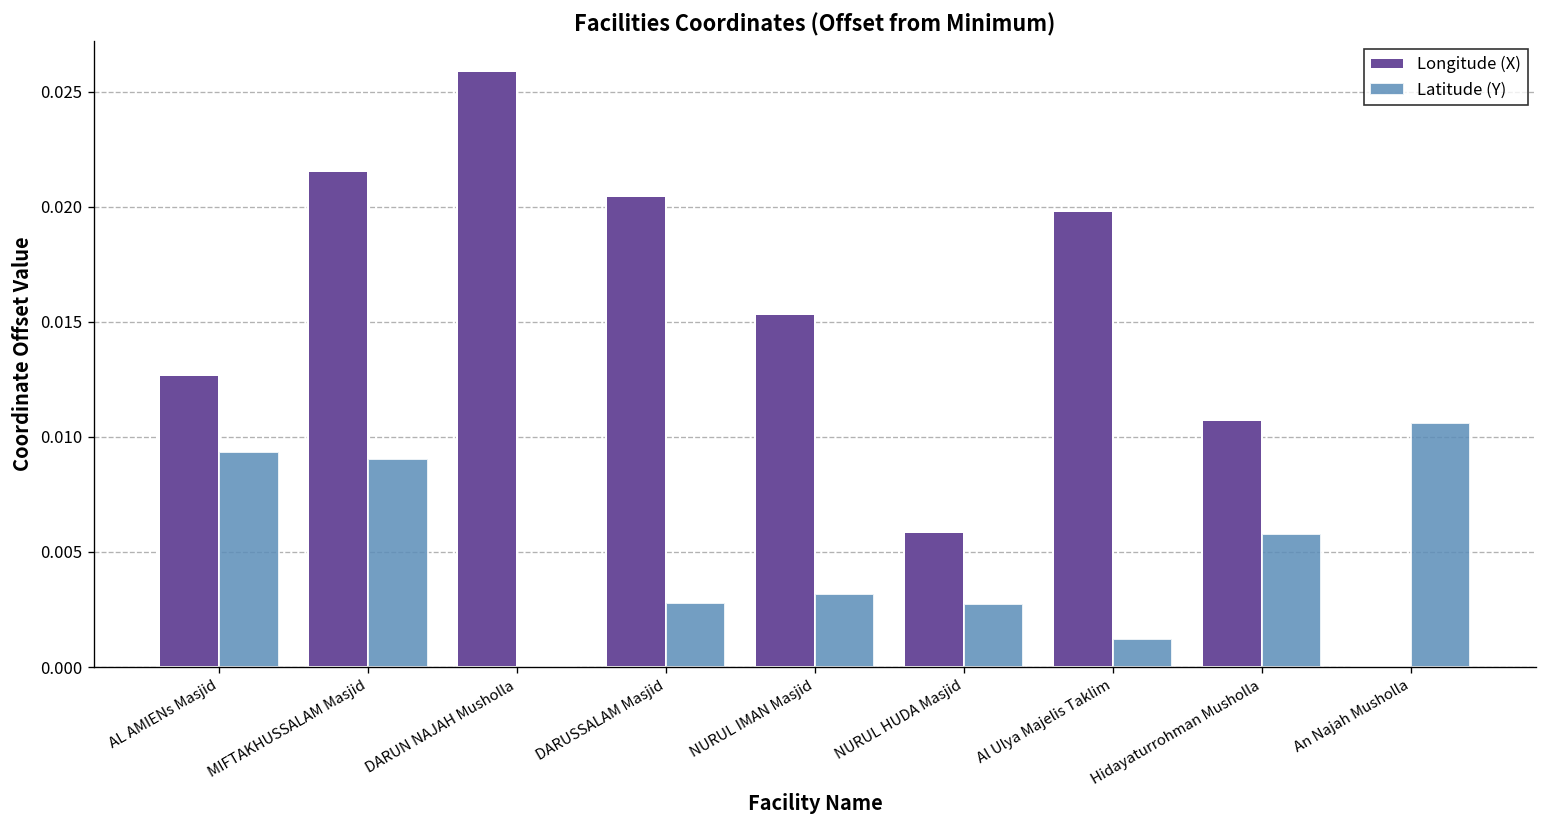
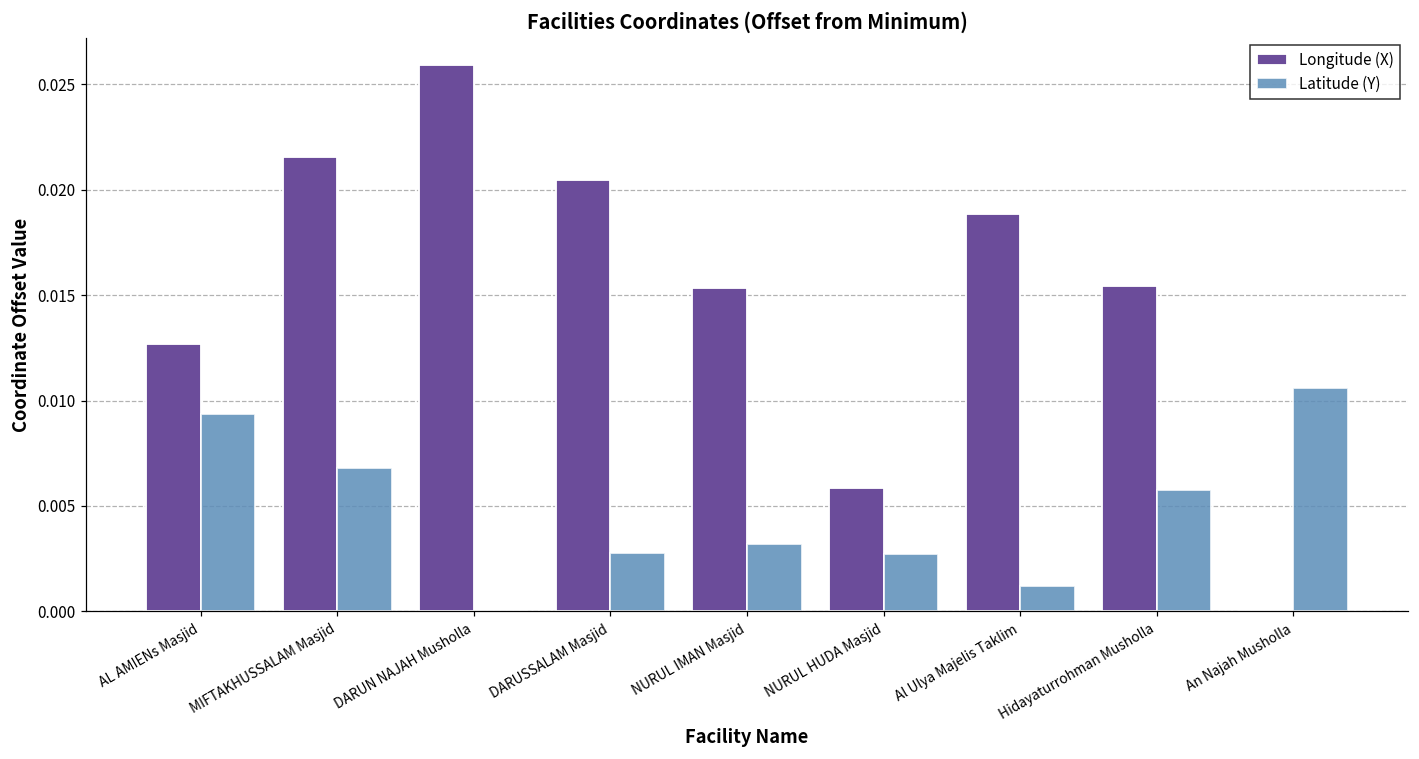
  {
    "Longitude (X)": {
      "AL AMIENs Masjid": 0.0127,
      "MIFTAKHUSSALAM Masjid": 0.0215,
      "DARUN NAJAH Musholla": 0.0259,
      "DARUSSALAM Masjid": 0.0205,
      "NURUL IMAN Masjid": 0.0154,
      "NURUL HUDA Masjid": 0.0059,
-     "Al Ulya Majelis Taklim": 0.0198,
-     "Hidayaturrohman Musholla": 0.0107,
+     "Al Ulya Majelis Taklim": 0.0189,
+     "Hidayaturrohman Musholla": 0.0154,
      "An Najah Musholla": 0.0000
    },
    "Latitude (Y)": {
      "AL AMIENs Masjid": 0.0093,
-     "MIFTAKHUSSALAM Masjid": 0.0090,
+     "MIFTAKHUSSALAM Masjid": 0.0068,
      "DARUN NAJAH Musholla": 0.0000,
      "DARUSSALAM Masjid": 0.0028,
      "NURUL IMAN Masjid": 0.0032,
      "NURUL HUDA Masjid": 0.0027,
      "Al Ulya Majelis Taklim": 0.0012,
      "Hidayaturrohman Musholla": 0.0058,
      "An Najah Musholla": 0.0106
    }
  }
